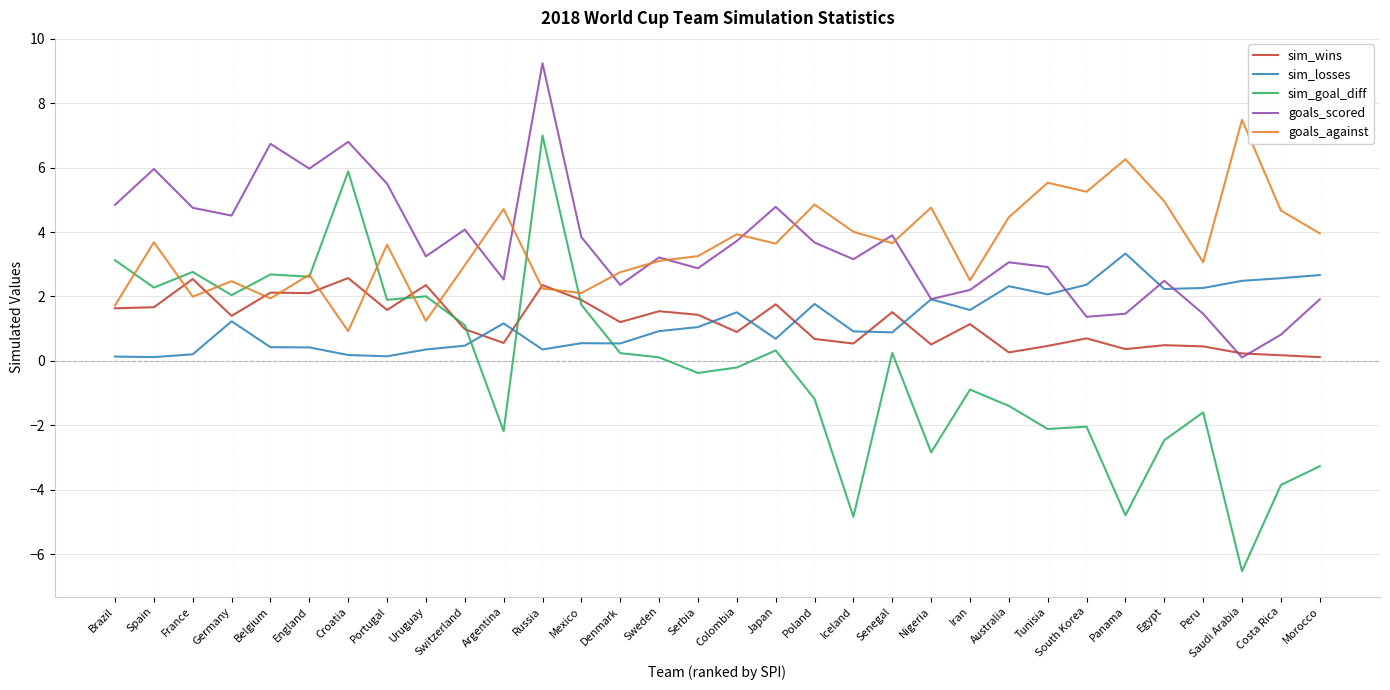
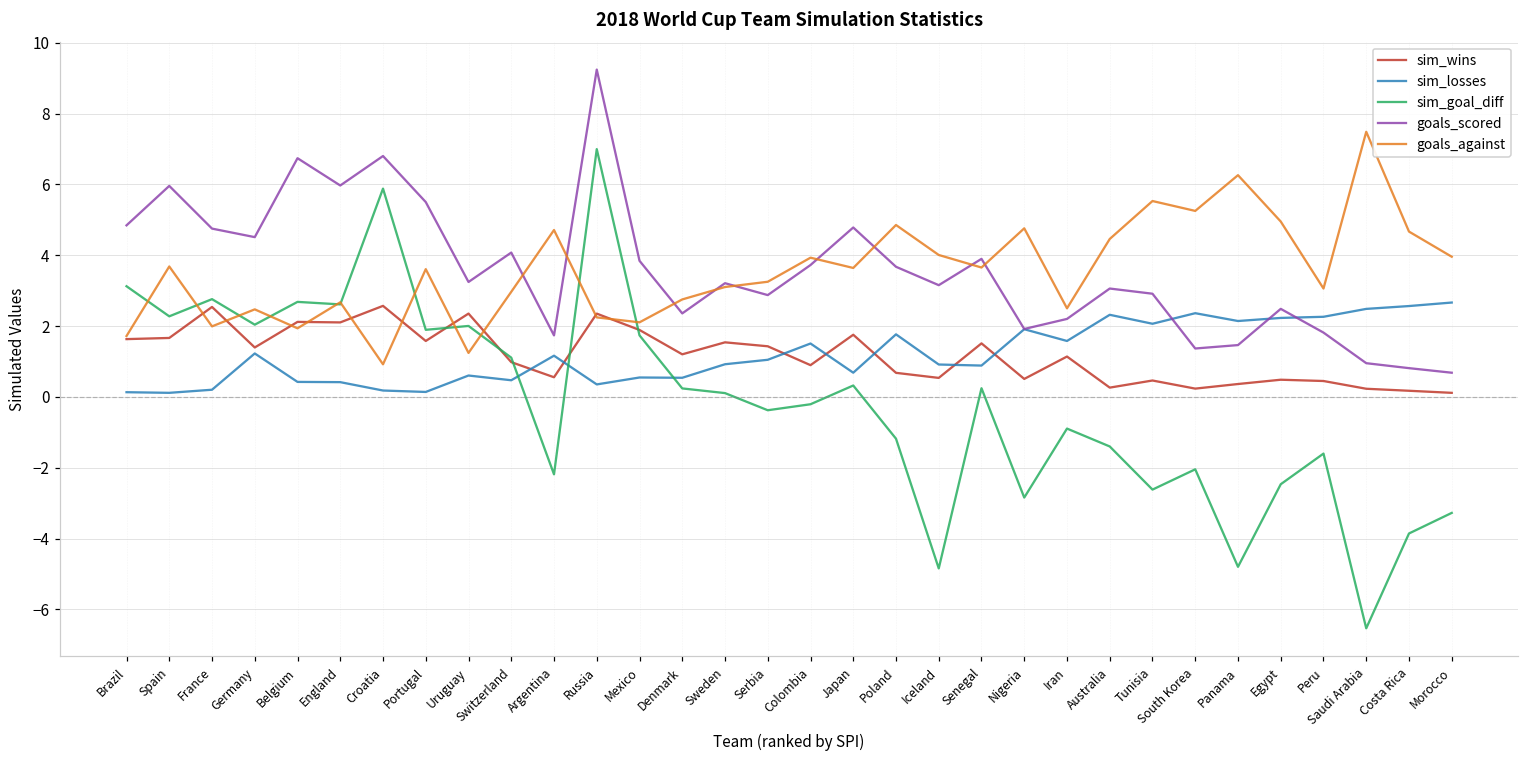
  {
    "sim_wins": {
      "Brazil": 1.6,
      "Spain": 1.7,
      "France": 2.5,
      "Germany": 1.4,
      "Belgium": 2.1,
      "England": 2.1,
      "Croatia": 2.6,
      "Portugal": 1.6,
      "Uruguay": 2.4,
      "Switzerland": 1.0,
      "Argentina": 0.6,
      "Russia": 2.4,
      "Mexico": 1.9,
      "Denmark": 1.2,
      "Sweden": 1.5,
      "Serbia": 1.4,
      "Colombia": 0.9,
      "Japan": 1.8,
      "Poland": 0.7,
      "Iceland": 0.5,
      "Senegal": 1.5,
      "Nigeria": 0.5,
      "Iran": 1.1,
      "Australia": 0.3,
      "Tunisia": 0.5,
-     "South Korea": 0.7,
+     "South Korea": 0.2,
      "Panama": 0.4,
      "Egypt": 0.5,
      "Peru": 0.4,
      "Saudi Arabia": 0.2,
      "Costa Rica": 0.2,
      "Morocco": 0.1
    },
    "sim_losses": {
      "Brazil": 0.1,
      "Spain": 0.1,
      "France": 0.2,
      "Germany": 1.2,
      "Belgium": 0.4,
      "England": 0.4,
      "Croatia": 0.2,
      "Portugal": 0.1,
-     "Uruguay": 0.4,
+     "Uruguay": 0.6,
      "Switzerland": 0.5,
      "Argentina": 1.2,
      "Russia": 0.4,
      "Mexico": 0.5,
      "Denmark": 0.5,
      "Sweden": 0.9,
      "Serbia": 1.0,
      "Colombia": 1.5,
      "Japan": 0.7,
      "Poland": 1.8,
      "Iceland": 0.9,
      "Senegal": 0.9,
      "Iran": 1.6,
      "Australia": 2.3,
      "Tunisia": 2.1,
      "South Korea": 2.4,
-     "Panama": 3.3,
+     "Panama": 2.1,
      "Egypt": 2.2,
      "Peru": 2.3,
      "Saudi Arabia": 2.5,
      "Costa Rica": 2.6,
      "Morocco": 2.7
    },
    "sim_goal_diff": {
      "Brazil": 3.1,
      "Spain": 2.3,
      "France": 2.8,
      "Germany": 2.0,
      "Belgium": 2.7,
      "Croatia": 5.9,
      "Portugal": 1.9,
      "Uruguay": 2.0,
      "Switzerland": 1.1,
      "Argentina": -2.2,
      "Russia": 7.0,
      "Mexico": 1.7,
      "Denmark": 0.2,
      "Sweden": 0.1,
      "Serbia": -0.4,
      "Colombia": -0.2,
      "Japan": 0.3,
      "Poland": -1.2,
      "Iceland": -4.8,
      "Senegal": 0.2,
      "Nigeria": -2.8,
      "Iran": -0.9,
      "Australia": -1.4,
-     "Tunisia": -2.1,
+     "Tunisia": -2.6,
      "South Korea": -2.0,
      "Panama": -4.8,
      "Egypt": -2.5,
      "Peru": -1.6,
      "Saudi Arabia": -6.5,
      "Costa Rica": -3.9,
      "Morocco": -3.3
    },
    "goals_scored": {
      "Brazil": 4.8,
      "Spain": 6.0,
      "France": 4.8,
      "Germany": 4.5,
      "Belgium": 6.7,
      "England": 6.0,
      "Croatia": 6.8,
      "Portugal": 5.5,
      "Uruguay": 3.2,
      "Switzerland": 4.1,
-     "Argentina": 2.5,
+     "Argentina": 1.7,
      "Russia": 9.2,
      "Mexico": 3.8,
      "Denmark": 2.4,
      "Sweden": 3.2,
      "Serbia": 2.9,
      "Colombia": 3.7,
      "Japan": 4.8,
      "Poland": 3.7,
      "Iceland": 3.2,
      "Senegal": 3.9,
      "Iran": 2.2,
      "Australia": 3.1,
      "Tunisia": 2.9,
      "South Korea": 1.4,
      "Panama": 1.5,
      "Egypt": 2.5,
-     "Peru": 1.5,
-     "Saudi Arabia": 0.1,
+     "Peru": 1.8,
+     "Saudi Arabia": 1.0,
      "Costa Rica": 0.8,
-     "Morocco": 1.9
+     "Morocco": 0.7
    },
    "goals_against": {
      "Brazil": 1.7,
      "Spain": 3.7,
      "France": 2.0,
      "Germany": 2.5,
      "Belgium": 1.9,
      "Croatia": 0.9,
      "Portugal": 3.6,
      "Uruguay": 1.2,
      "Switzerland": 3.0,
      "Argentina": 4.7,
      "Russia": 2.2,
      "Mexico": 2.1,
      "Denmark": 2.8,
      "Sweden": 3.1,
      "Serbia": 3.3,
      "Colombia": 3.9,
      "Japan": 3.6,
      "Poland": 4.9,
      "Iceland": 4.0,
      "Senegal": 3.7,
      "Nigeria": 4.8,
      "Iran": 2.5,
      "Australia": 4.5,
      "Tunisia": 5.5,
      "South Korea": 5.3,
      "Panama": 6.3,
      "Egypt": 5.0,
      "Peru": 3.1,
      "Saudi Arabia": 7.5,
      "Costa Rica": 4.7,
      "Morocco": 4.0
    }
  }
